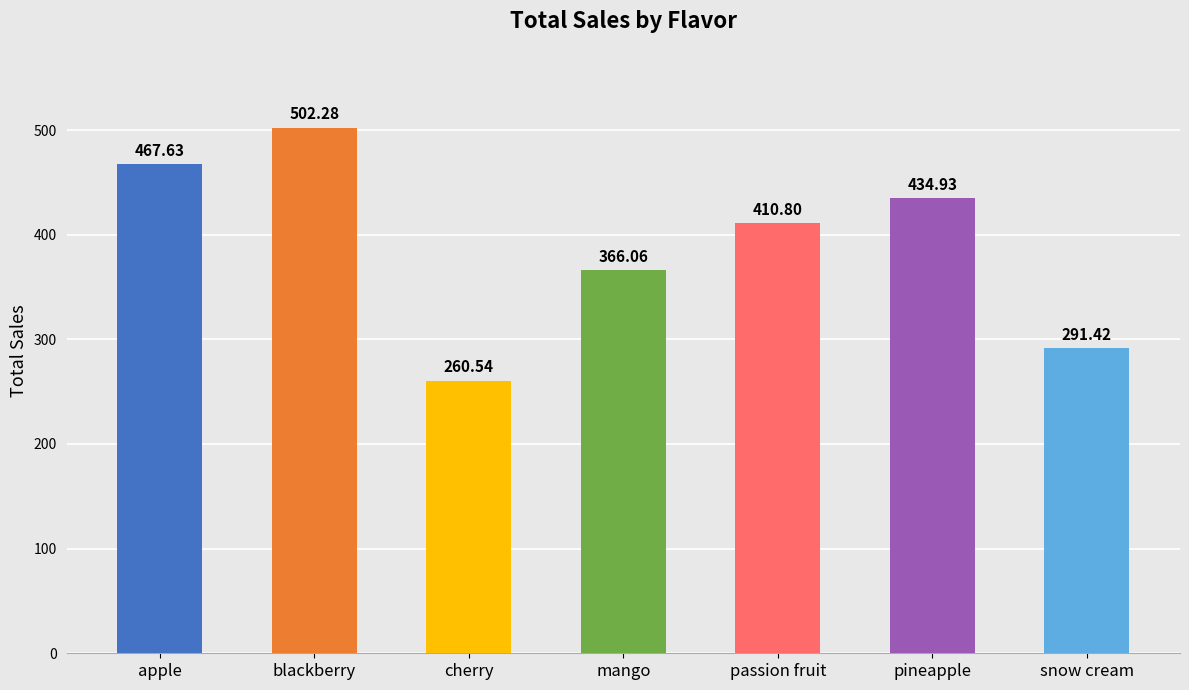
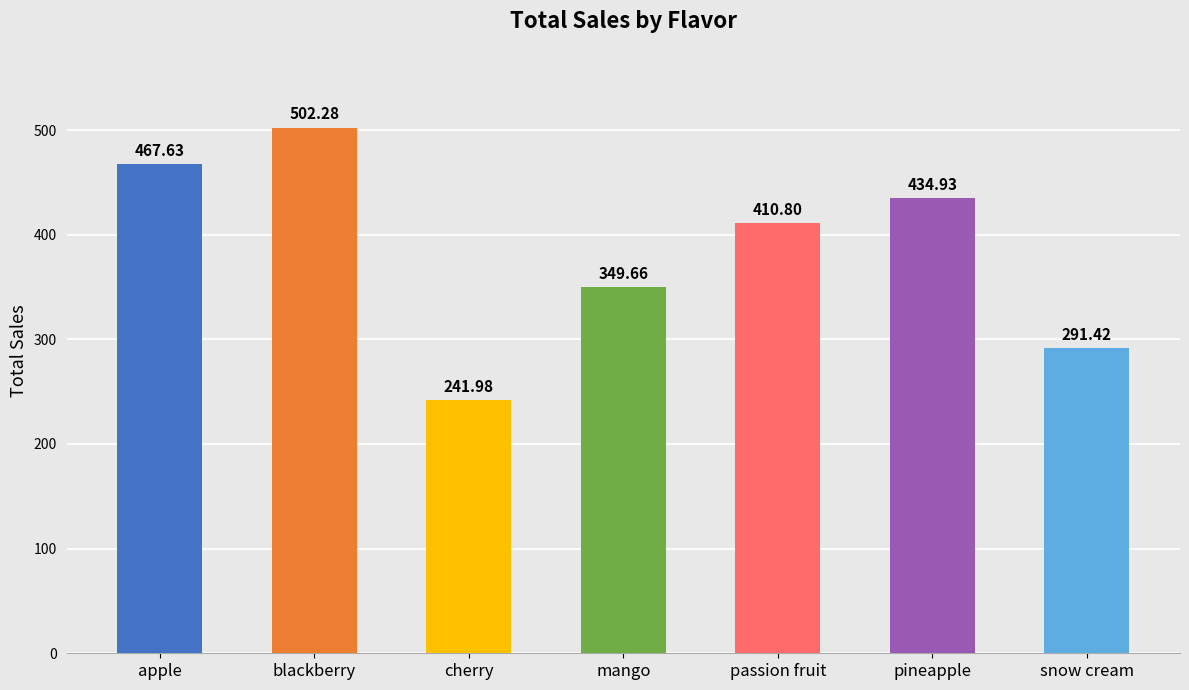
  {
    "apple": 467.63,
    "blackberry": 502.28,
-   "cherry": 260.54,
-   "mango": 366.06,
+   "cherry": 241.98,
+   "mango": 349.66,
    "passion fruit": 410.80,
    "pineapple": 434.93,
    "snow cream": 291.42
  }
